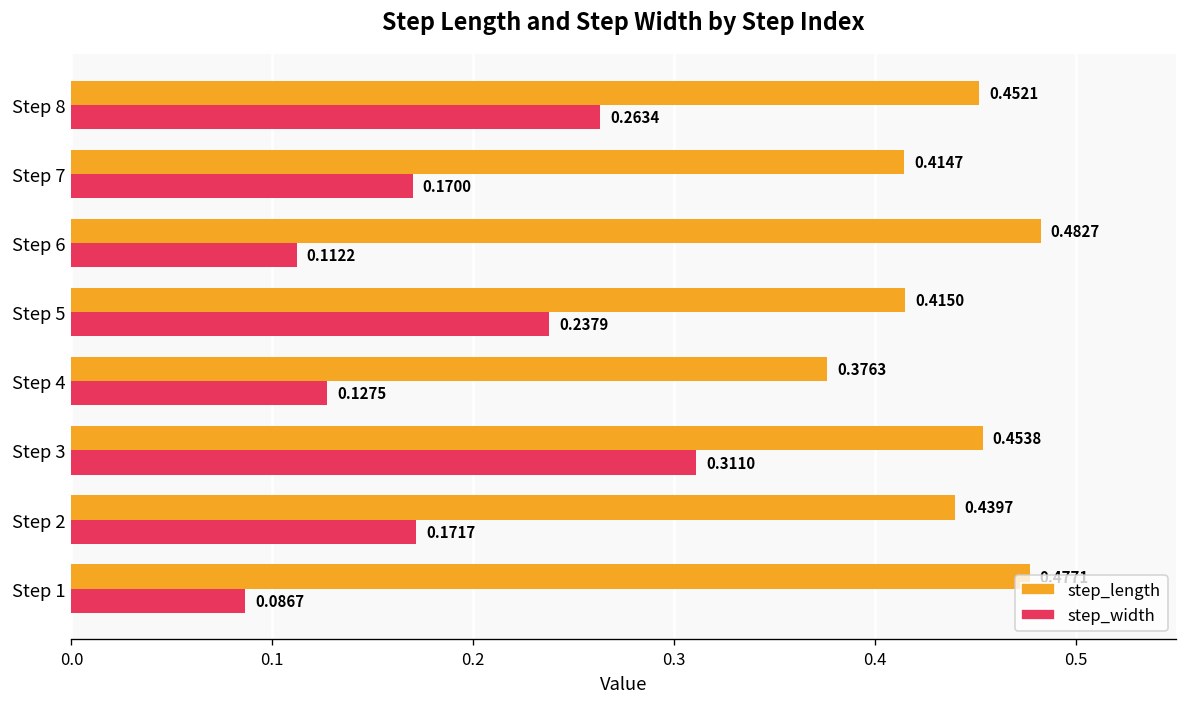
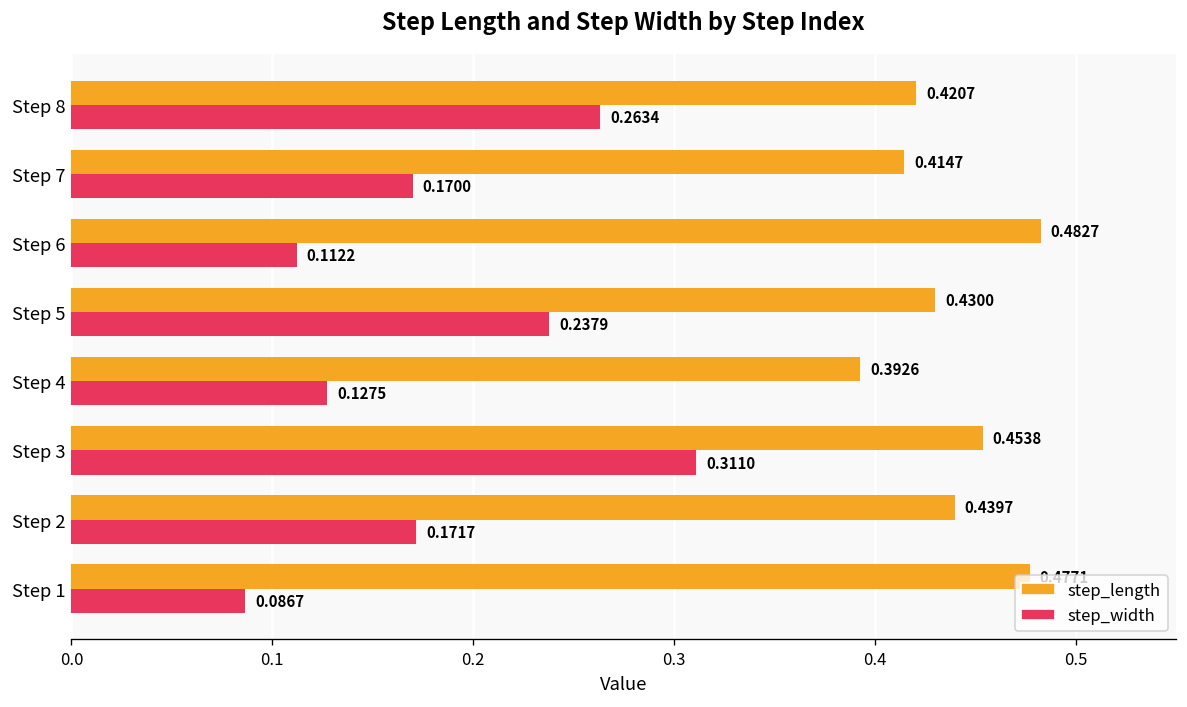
  {
    "step_length": {
-     "Step 8": 0.4521,
+     "Step 8": 0.4207,
      "Step 7": 0.4147,
      "Step 6": 0.4827,
-     "Step 5": 0.4150,
-     "Step 4": 0.3763,
+     "Step 5": 0.4300,
+     "Step 4": 0.3926,
      "Step 3": 0.4538,
      "Step 2": 0.4397
    },
    "step_width": {
      "Step 8": 0.2634,
      "Step 7": 0.1700,
      "Step 6": 0.1122,
      "Step 5": 0.2379,
      "Step 4": 0.1275,
      "Step 3": 0.3110,
      "Step 2": 0.1717,
      "Step 1": 0.0867
    }
  }
